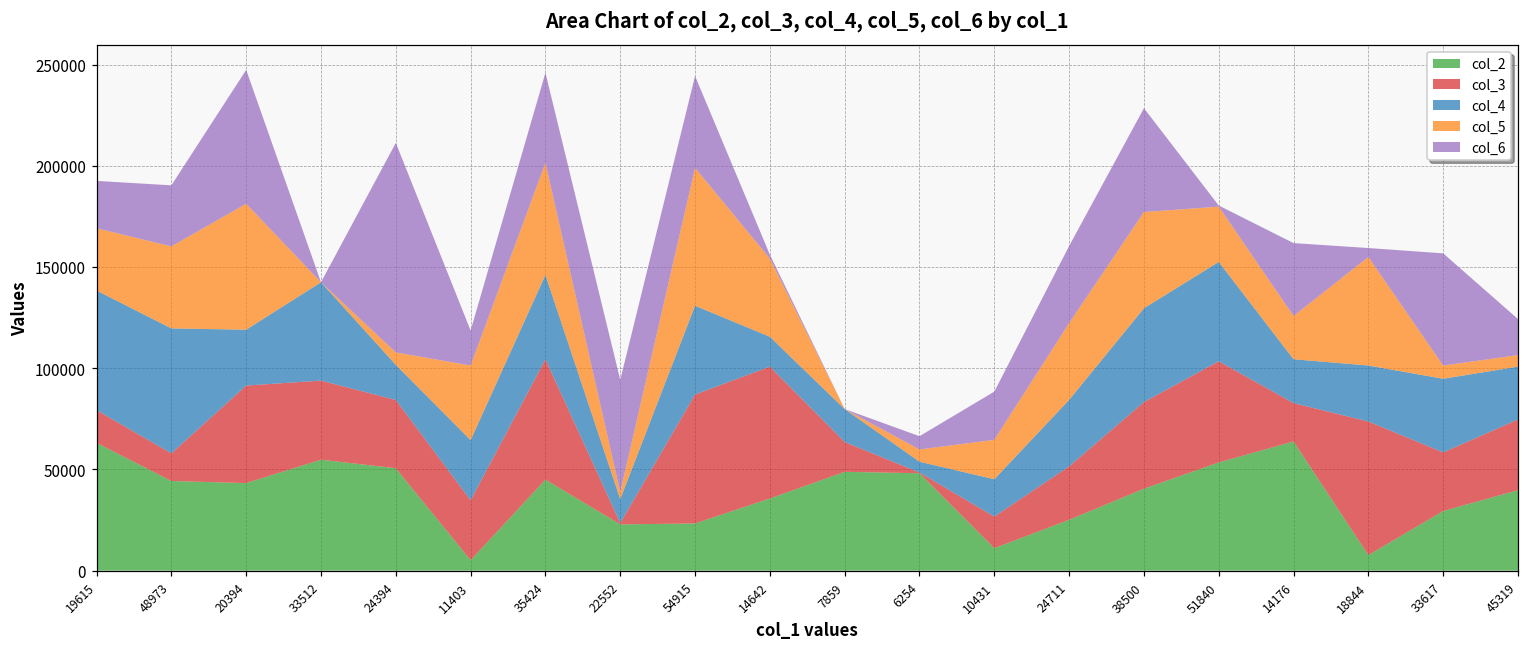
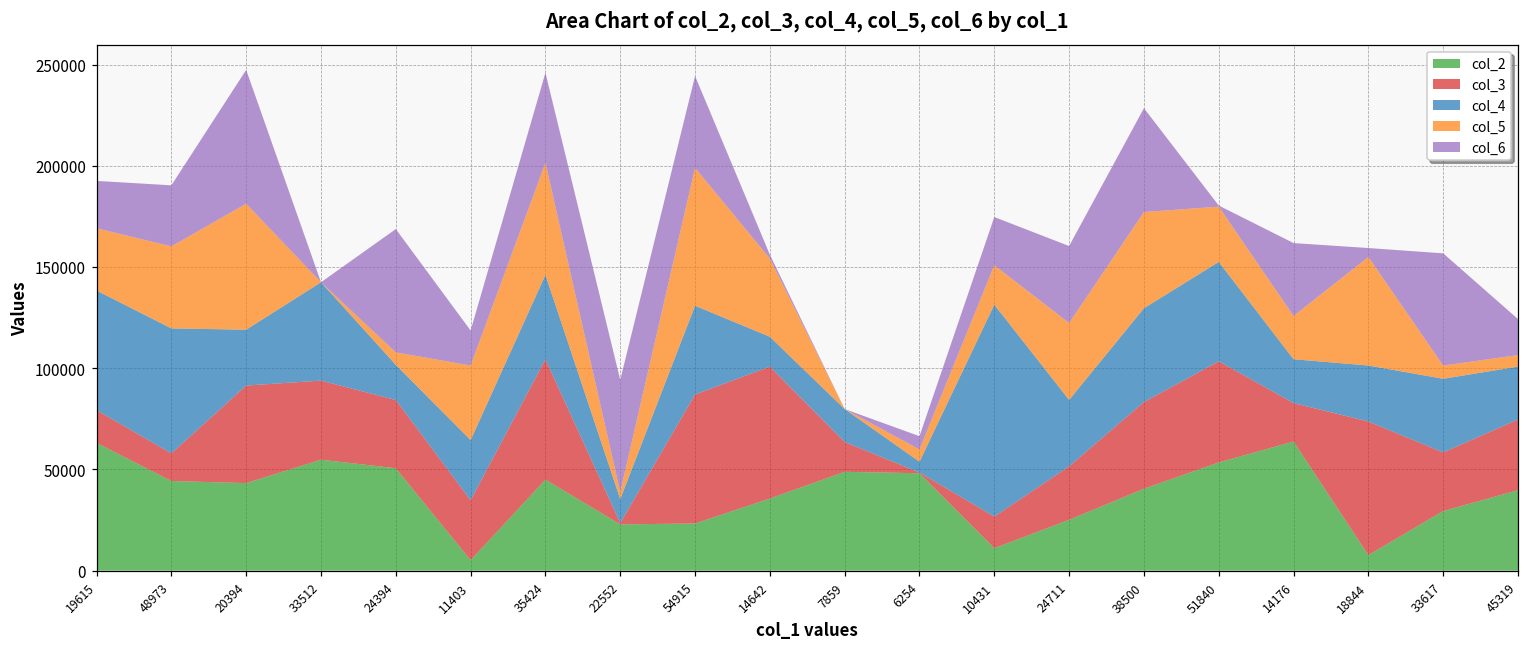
  {
    "col_2": {
      "19615": 63000,
      "48973": 44000,
      "20394": 43000,
      "33512": 55000,
      "24394": 51000,
      "11403": 5000,
      "35424": 45000,
      "54915": 23000,
      "14642": 36000,
      "7859": 49000,
      "10431": 11000,
      "24711": 25000,
      "38500": 40000,
      "51840": 53000,
      "14176": 64000,
      "18844": 8000,
      "33617": 29000,
      "45319": 40000
    },
    "col_3": {
      "19615": 16000,
      "48973": 14000,
      "20394": 48000,
      "33512": 39000,
      "24394": 34000,
      "11403": 30000,
      "35424": 59000,
      "54915": 64000,
      "14642": 65000,
      "7859": 15000,
      "10431": 16000,
      "24711": 26000,
      "38500": 43000,
      "51840": 50000,
      "14176": 19000,
      "18844": 66000,
      "33617": 29000,
      "45319": 35000
    },
    "col_4": {
      "19615": 59000,
      "48973": 62000,
      "20394": 28000,
      "24394": 17000,
      "11403": 30000,
      "35424": 42000,
      "22552": 12000,
      "54915": 44000,
      "14642": 15000,
      "6254": 5000,
-     "10431": 18000,
+     "10431": 105000,
      "24711": 33000,
      "38500": 46000,
      "51840": 49000,
      "14176": 22000,
      "18844": 28000,
      "33617": 36000,
      "45319": 26000
    },
    "col_5": {
      "19615": 31000,
      "48973": 41000,
      "20394": 62000,
      "24394": 6000,
      "11403": 37000,
      "35424": 55000,
      "22552": 3000,
      "54915": 68000,
      "14642": 39000,
      "6254": 6000,
      "10431": 19000,
      "24711": 38000,
      "38500": 48000,
      "14176": 21000,
      "18844": 54000,
      "33617": 7000,
      "45319": 6000
    },
    "col_6": {
      "19615": 23000,
      "48973": 30000,
      "20394": 66000,
-     "24394": 104000,
+     "24394": 61000,
      "11403": 17000,
      "35424": 45000,
      "22552": 55000,
      "54915": 45000,
      "14642": 2000,
      "6254": 7000,
      "10431": 24000,
      "24711": 38000,
      "38500": 51000,
      "14176": 36000,
      "18844": 4000,
      "33617": 55000,
      "45319": 18000
    }
  }
